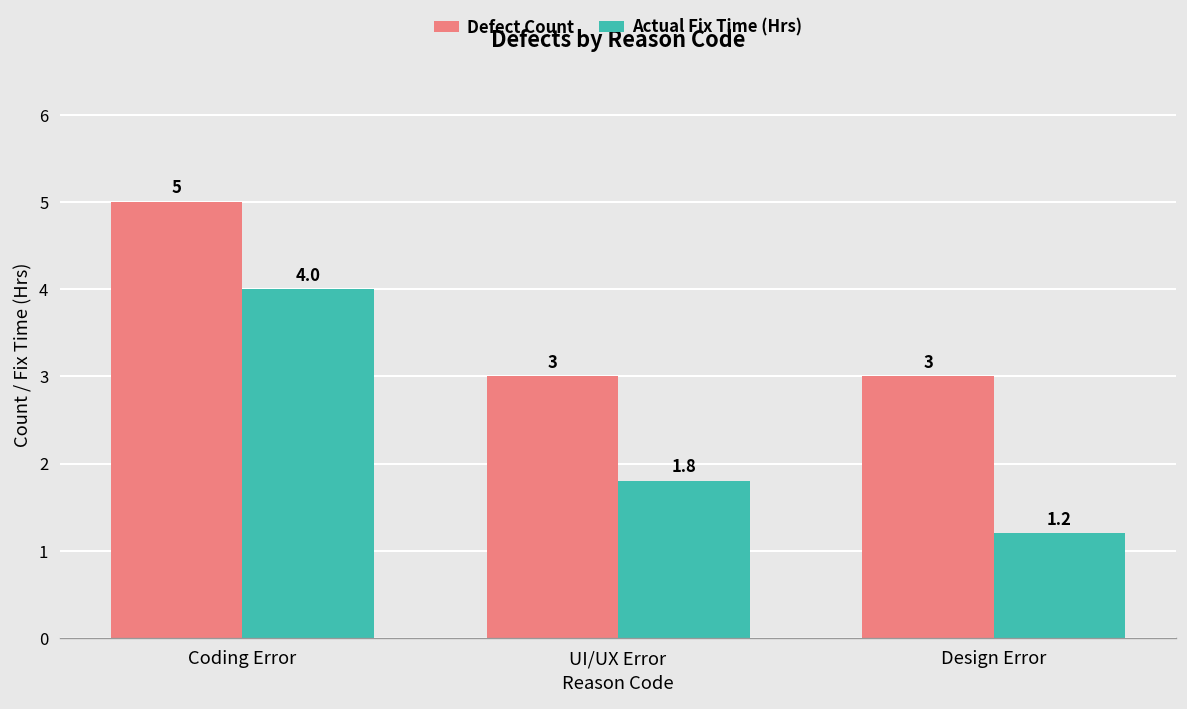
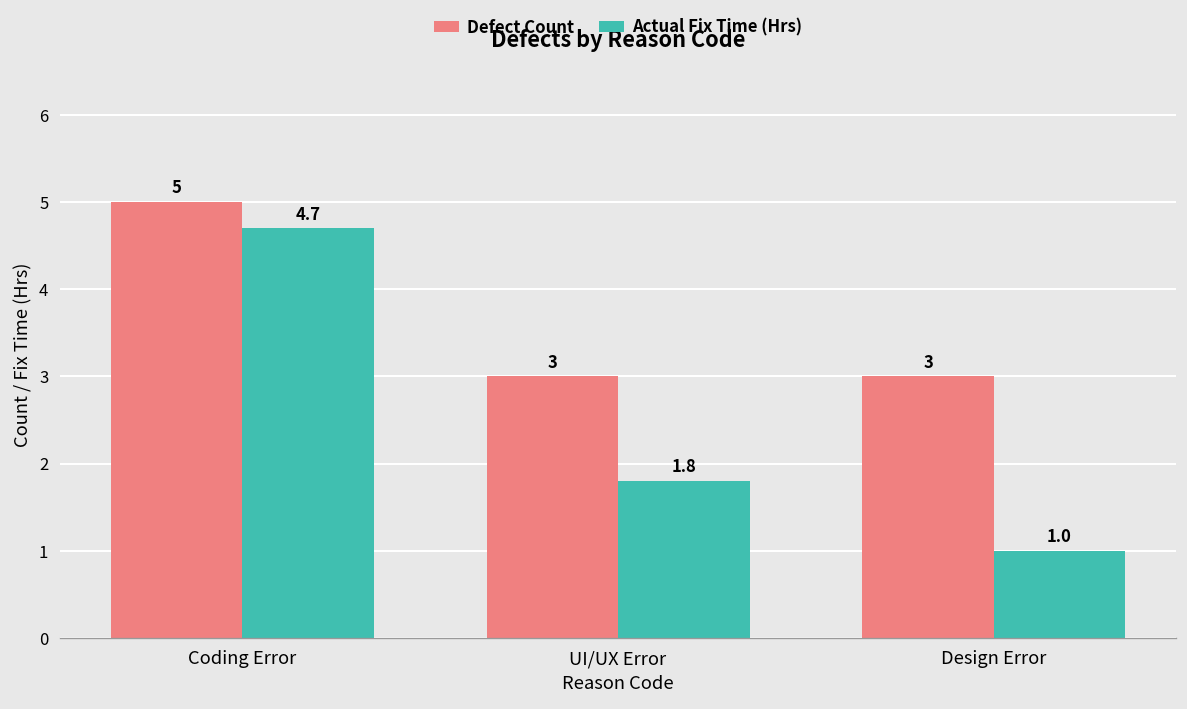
  {
    "Defect Count": {
      "Coding Error": 5,
      "UI/UX Error": 3,
      "Design Error": 3
    },
    "Actual Fix Time (Hrs)": {
-     "Coding Error": 4.0,
+     "Coding Error": 4.7,
      "UI/UX Error": 1.8,
-     "Design Error": 1.2
+     "Design Error": 1.0
    }
  }
